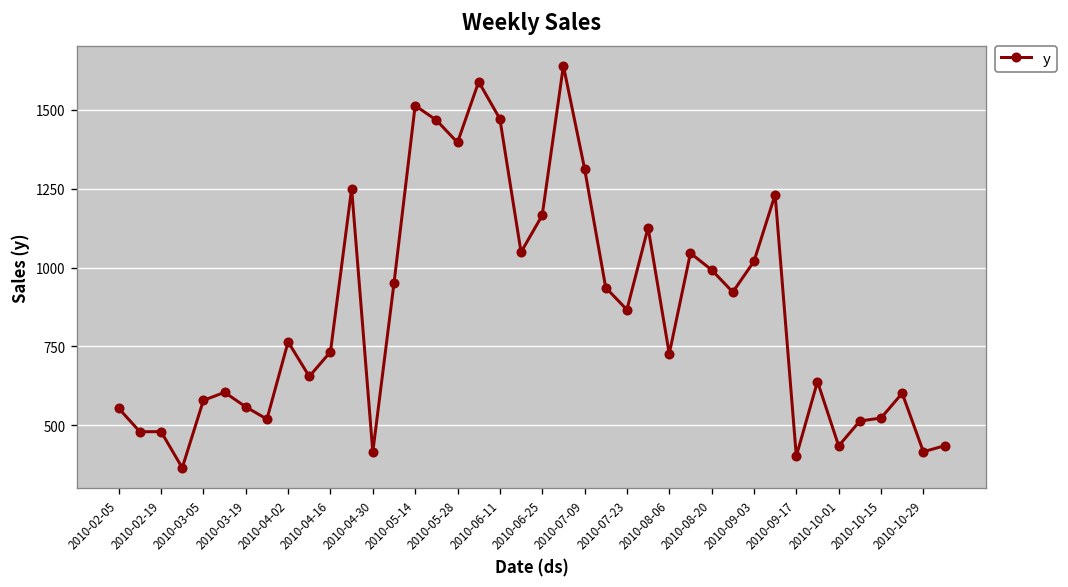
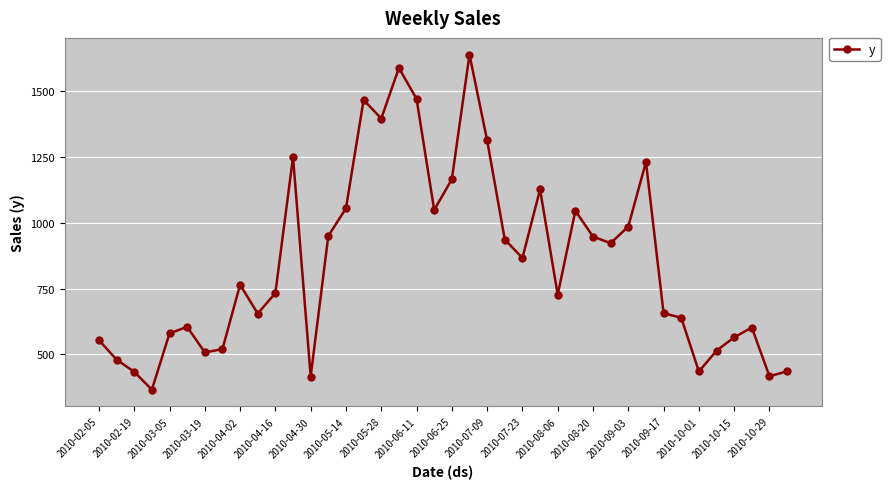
  {
    "2010-02-05": 550,
-   "2010-02-19": 480,
+   "2010-02-19": 430,
    "2010-03-05": 580,
-   "2010-03-19": 560,
+   "2010-03-19": 510,
    "2010-04-02": 760,
    "2010-04-16": 730,
    "2010-04-30": 420,
-   "2010-05-14": 1510,
+   "2010-05-14": 1060,
    "2010-05-28": 1400,
    "2010-06-11": 1470,
    "2010-06-25": 1170,
    "2010-07-09": 1310,
    "2010-07-23": 870,
    "2010-08-06": 730,
-   "2010-08-20": 990,
-   "2010-09-03": 1020,
-   "2010-09-17": 400,
+   "2010-08-20": 950,
+   "2010-09-03": 990,
+   "2010-09-17": 660,
    "2010-10-01": 430,
-   "2010-10-15": 520,
+   "2010-10-15": 560,
    "2010-10-29": 420
  }
